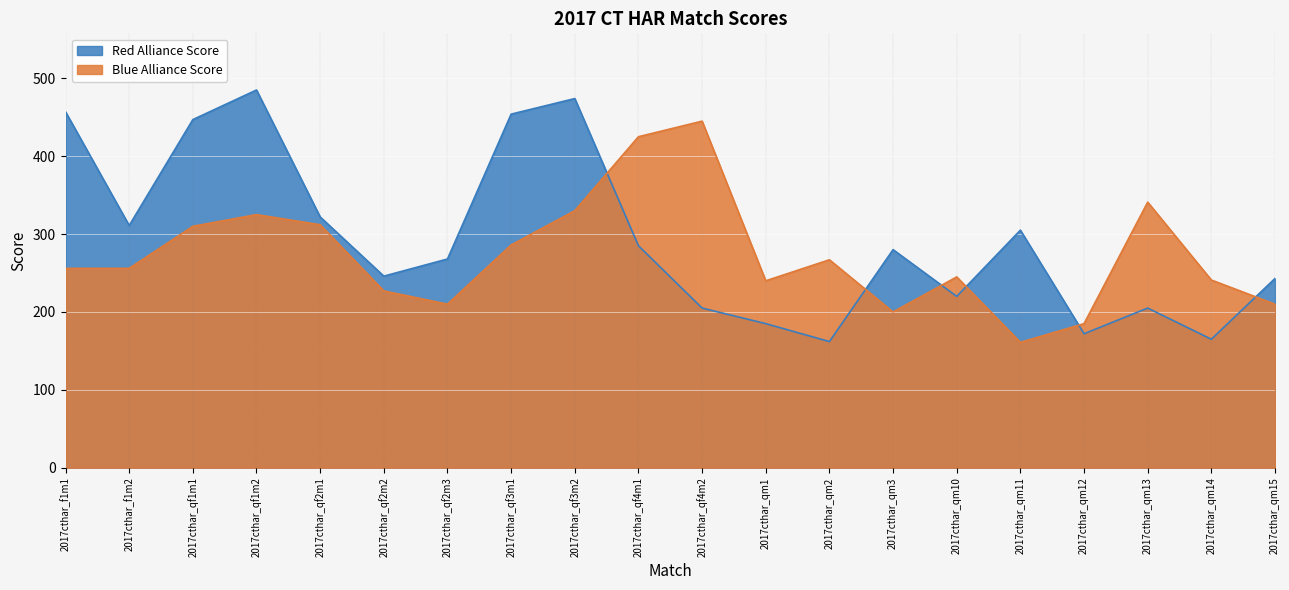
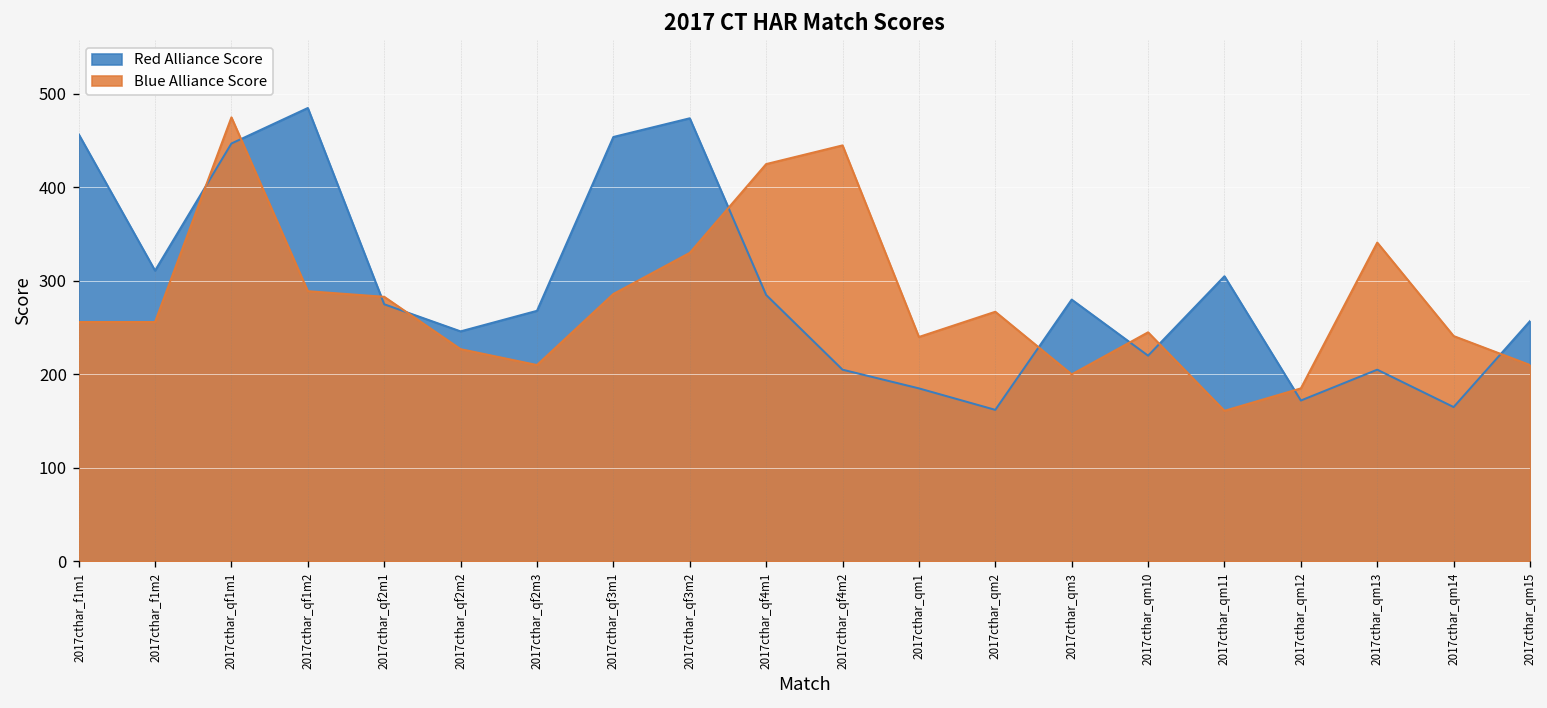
  {
    "Red Alliance Score": {
      "2017cthar_f1m1": 460,
      "2017cthar_f1m2": 310,
      "2017cthar_qf1m1": 450,
      "2017cthar_qf1m2": 490,
-     "2017cthar_qf2m1": 320,
+     "2017cthar_qf2m1": 280,
      "2017cthar_qf2m2": 250,
      "2017cthar_qf2m3": 270,
      "2017cthar_qf3m1": 450,
      "2017cthar_qf3m2": 470,
      "2017cthar_qf4m1": 290,
      "2017cthar_qf4m2": 210,
      "2017cthar_qm1": 190,
      "2017cthar_qm2": 160,
      "2017cthar_qm3": 280,
      "2017cthar_qm10": 220,
      "2017cthar_qm11": 310,
      "2017cthar_qm12": 170,
      "2017cthar_qm13": 210,
      "2017cthar_qm14": 170,
-     "2017cthar_qm15": 240
+     "2017cthar_qm15": 260
    },
    "Blue Alliance Score": {
      "2017cthar_f1m1": 260,
      "2017cthar_f1m2": 260,
-     "2017cthar_qf1m1": 310,
-     "2017cthar_qf1m2": 330,
-     "2017cthar_qf2m1": 310,
+     "2017cthar_qf1m1": 480,
+     "2017cthar_qf1m2": 290,
+     "2017cthar_qf2m1": 280,
      "2017cthar_qf2m2": 230,
      "2017cthar_qf2m3": 210,
      "2017cthar_qf3m1": 290,
      "2017cthar_qf3m2": 330,
      "2017cthar_qf4m1": 430,
      "2017cthar_qf4m2": 450,
      "2017cthar_qm1": 240,
      "2017cthar_qm2": 270,
      "2017cthar_qm3": 200,
      "2017cthar_qm10": 250,
      "2017cthar_qm11": 160,
      "2017cthar_qm12": 190,
      "2017cthar_qm13": 340,
      "2017cthar_qm14": 240,
      "2017cthar_qm15": 210
    }
  }
